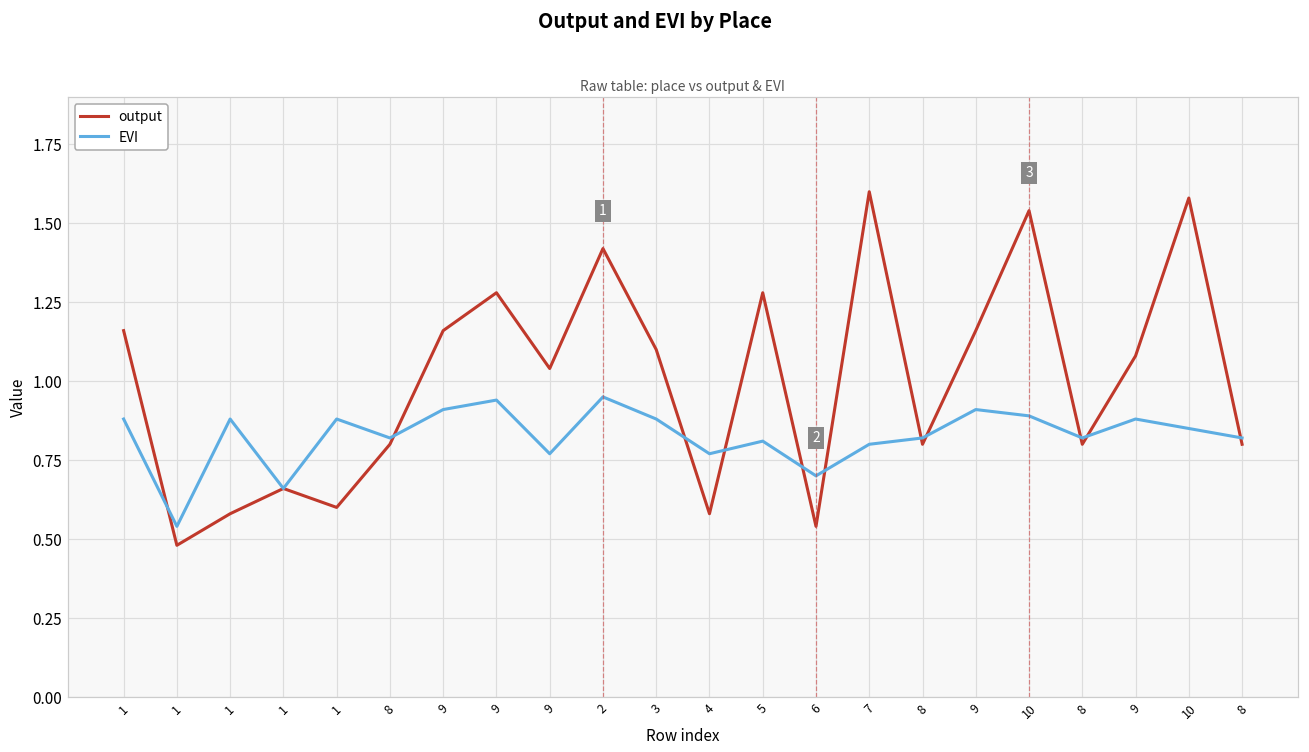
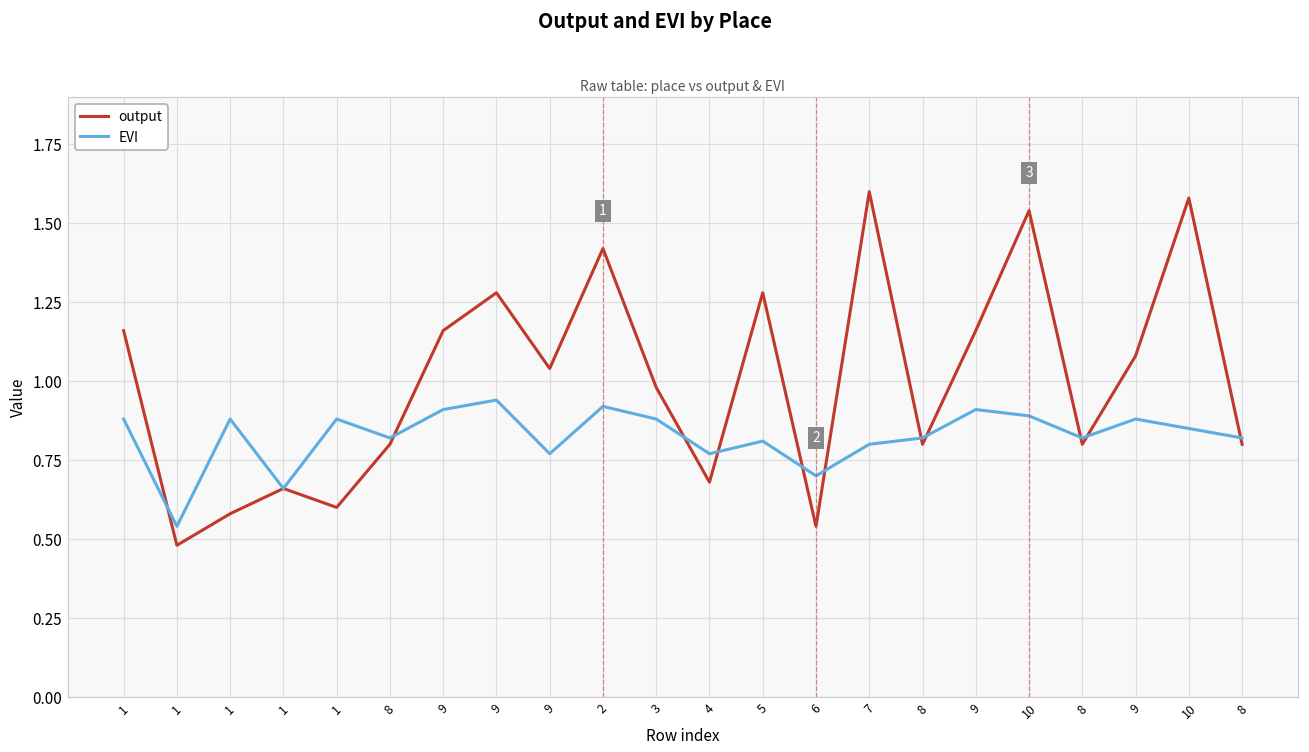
  {
    "output": {
-     "3": 1.10,
-     "4": 0.58,
+     "3": 0.98,
+     "4": 0.68,
      "5": 1.28,
      "6": 0.54,
      "7": 1.60
    },
    "EVI": {
-     "2": 0.95,
+     "2": 0.92,
      "3": 0.88,
      "4": 0.77,
      "5": 0.81,
      "6": 0.70,
      "7": 0.80
    }
  }
